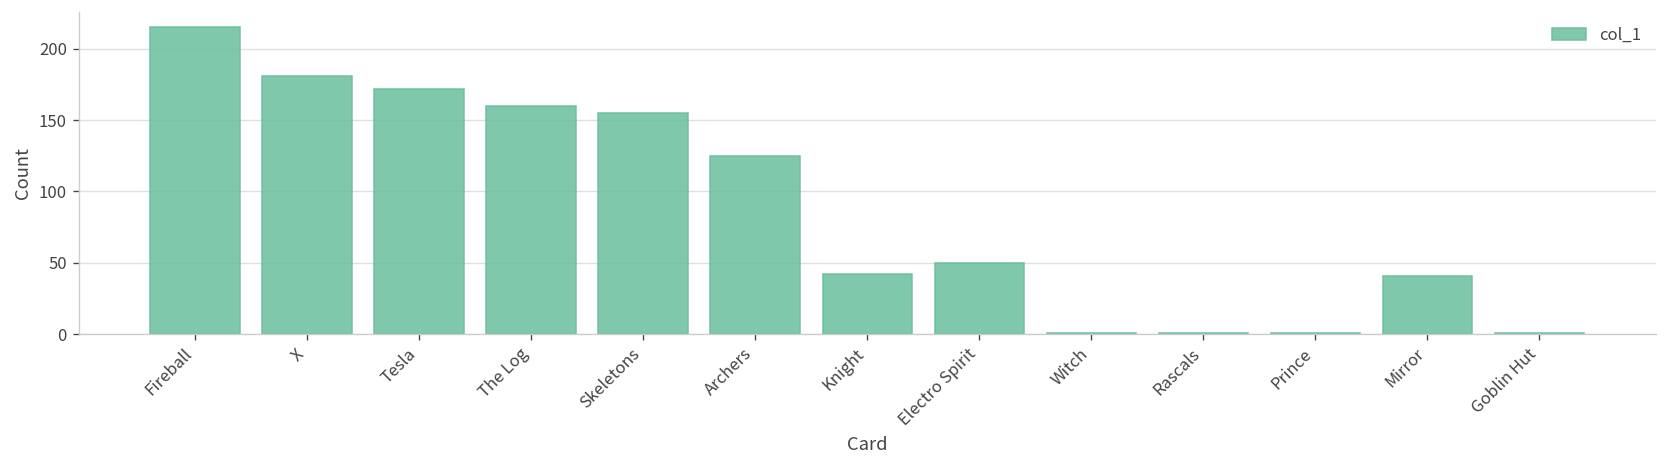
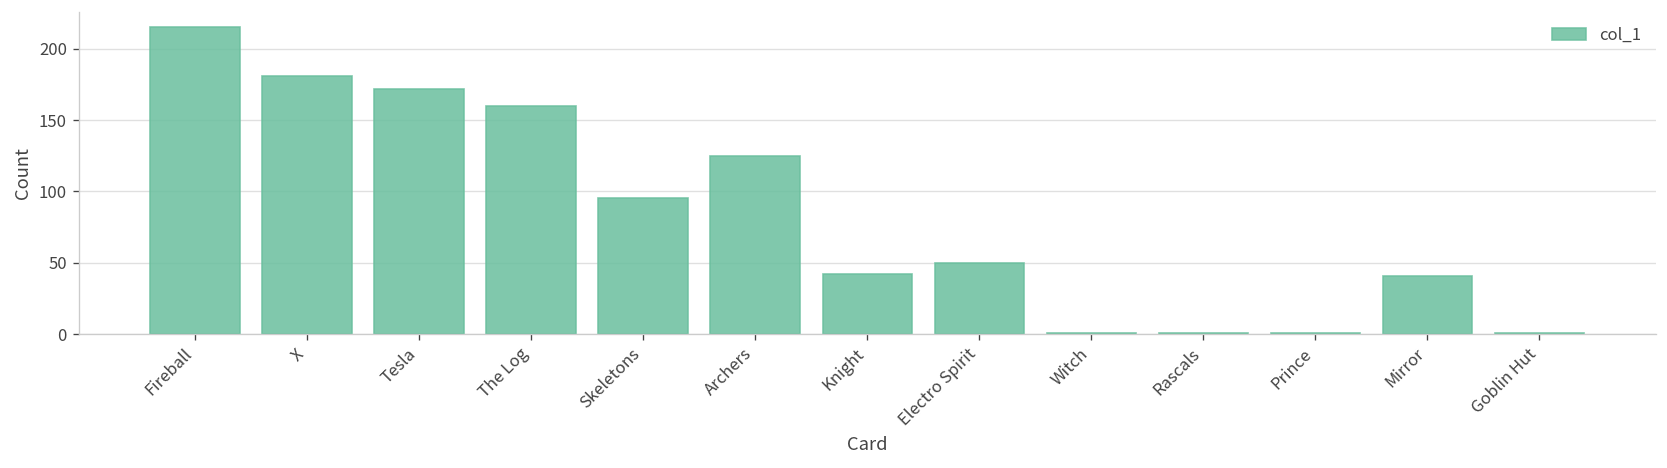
  {
    "Fireball": 215,
    "X": 181,
    "Tesla": 172,
    "The Log": 160,
-   "Skeletons": 155,
+   "Skeletons": 95,
    "Archers": 125,
    "Knight": 42,
    "Electro Spirit": 50,
    "Mirror": 41
  }
